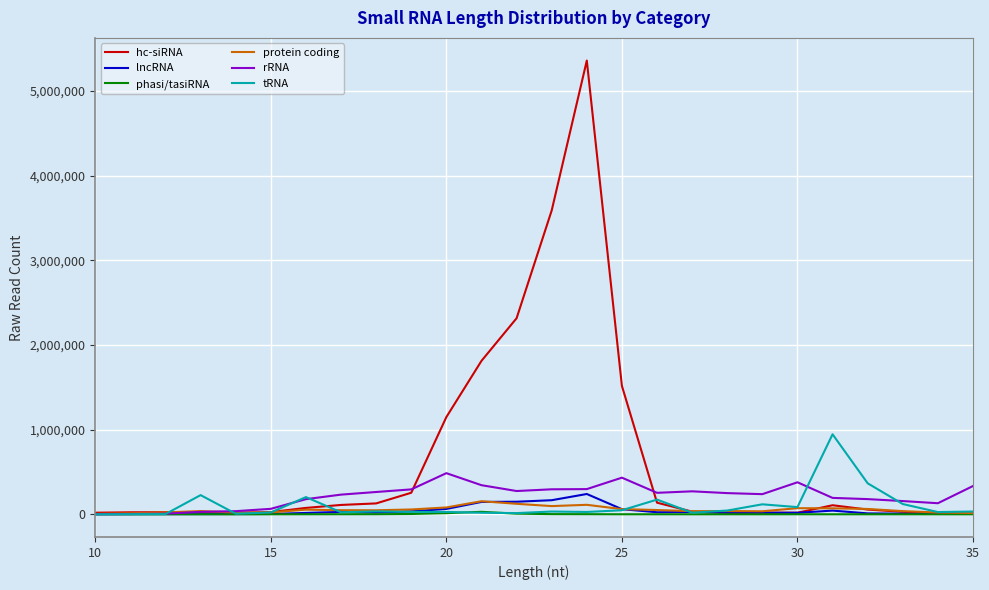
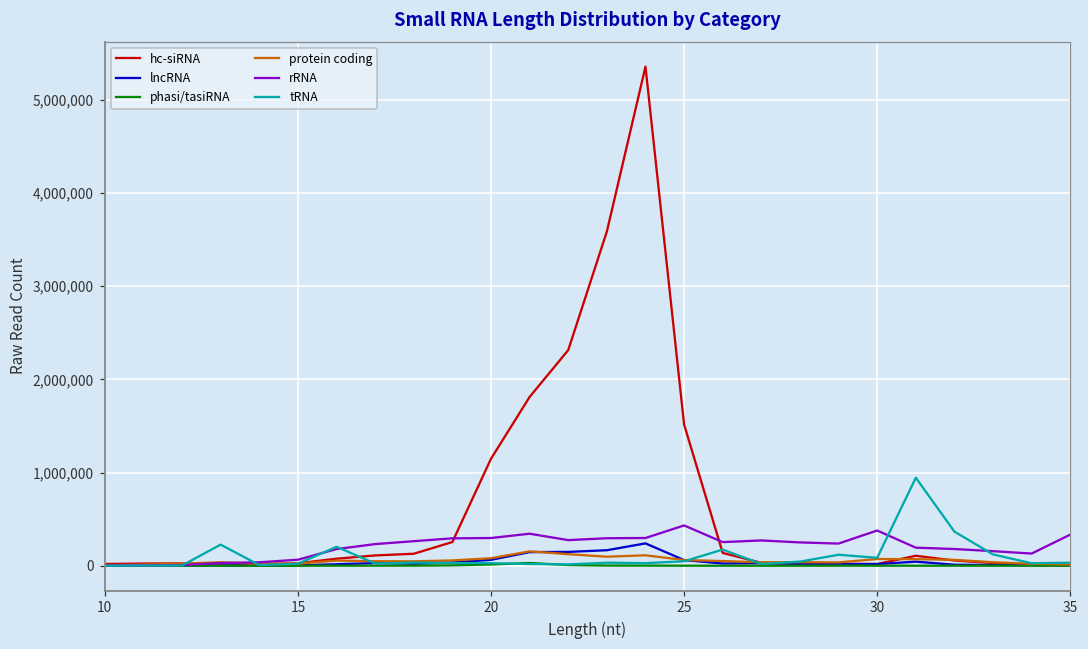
  {
    "hc-siRNA": {
      "20": "1,100,000",
      "25": "1,500,000"
    },
    "phasi/tasiRNA": {
      "25": "0"
    },
    "rRNA": {
      "15": "100,000",
-     "20": "500,000",
+     "20": "300,000",
      "25": "400,000",
      "30": "400,000",
      "35": "300,000"
    }
  }
